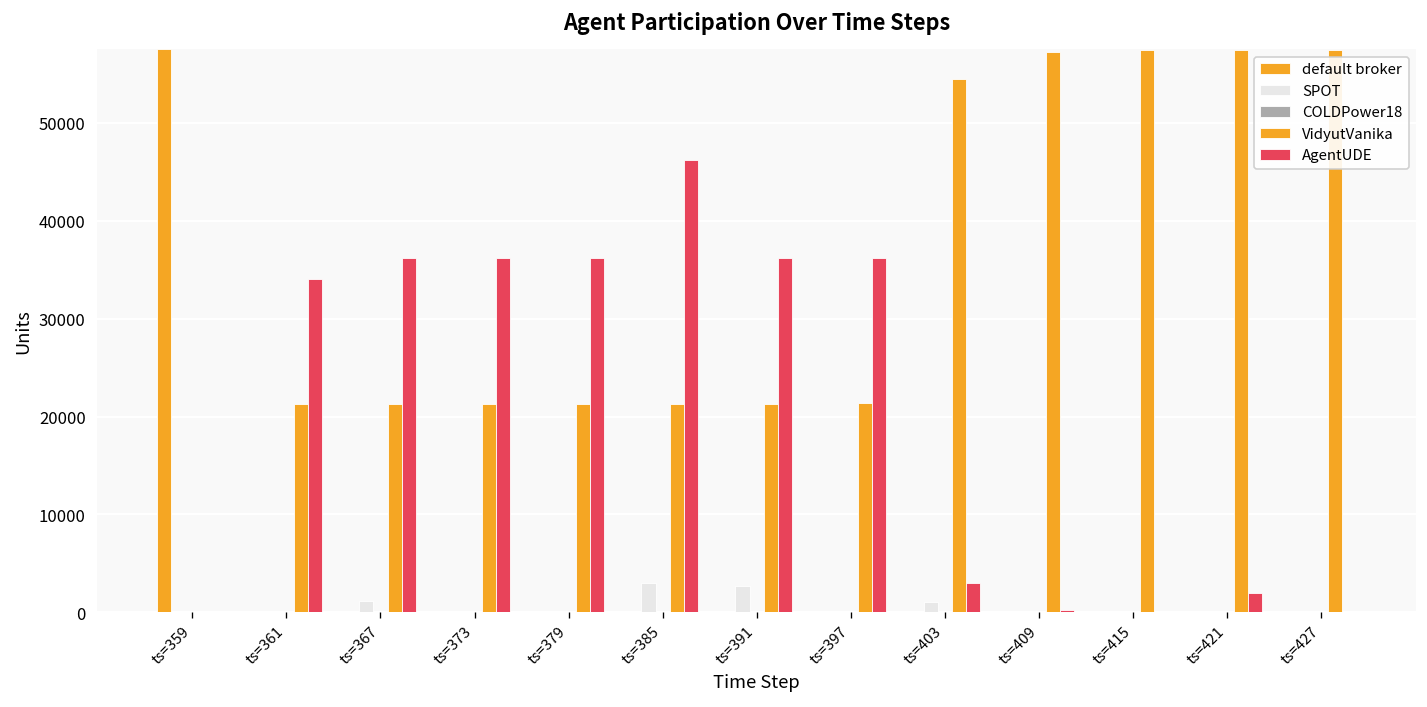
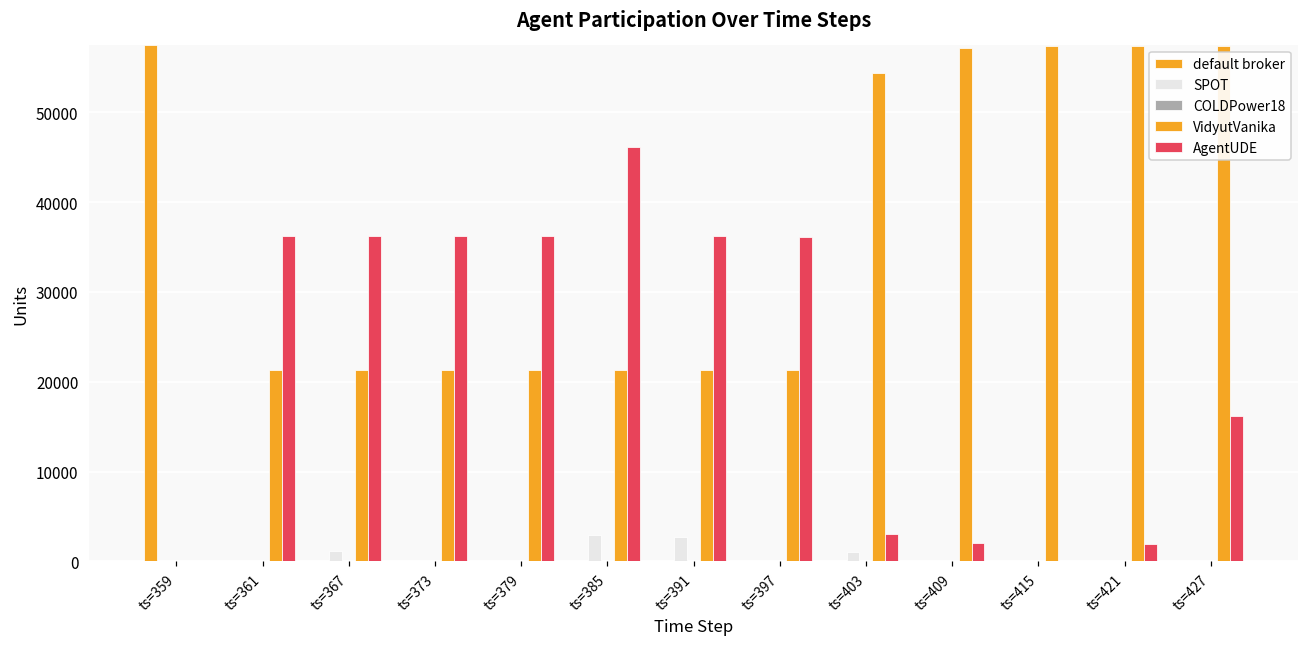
  {
    "SPOT": {
      "ts=359": 0,
      "ts=361": 0,
      "ts=367": 1000,
      "ts=385": 3000,
      "ts=391": 3000,
      "ts=403": 1000
    },
    "COLDPower18": {
      "ts=359": 0,
      "ts=361": 0,
      "ts=367": 0,
      "ts=373": 0,
      "ts=379": 0,
      "ts=385": 0,
      "ts=391": 0,
      "ts=397": 0,
      "ts=403": 0,
      "ts=409": 0,
      "ts=415": 0,
      "ts=421": 0,
      "ts=427": 0
    },
    "AgentUDE": {
      "ts=359": 0,
-     "ts=361": 34000,
+     "ts=361": 36000,
      "ts=367": 36000,
      "ts=373": 36000,
      "ts=379": 36000,
      "ts=385": 46000,
      "ts=391": 36000,
      "ts=397": 36000,
      "ts=403": 3000,
-     "ts=409": 0,
+     "ts=409": 2000,
      "ts=421": 2000,
-     "ts=427": 0
+     "ts=427": 16000
    }
  }
